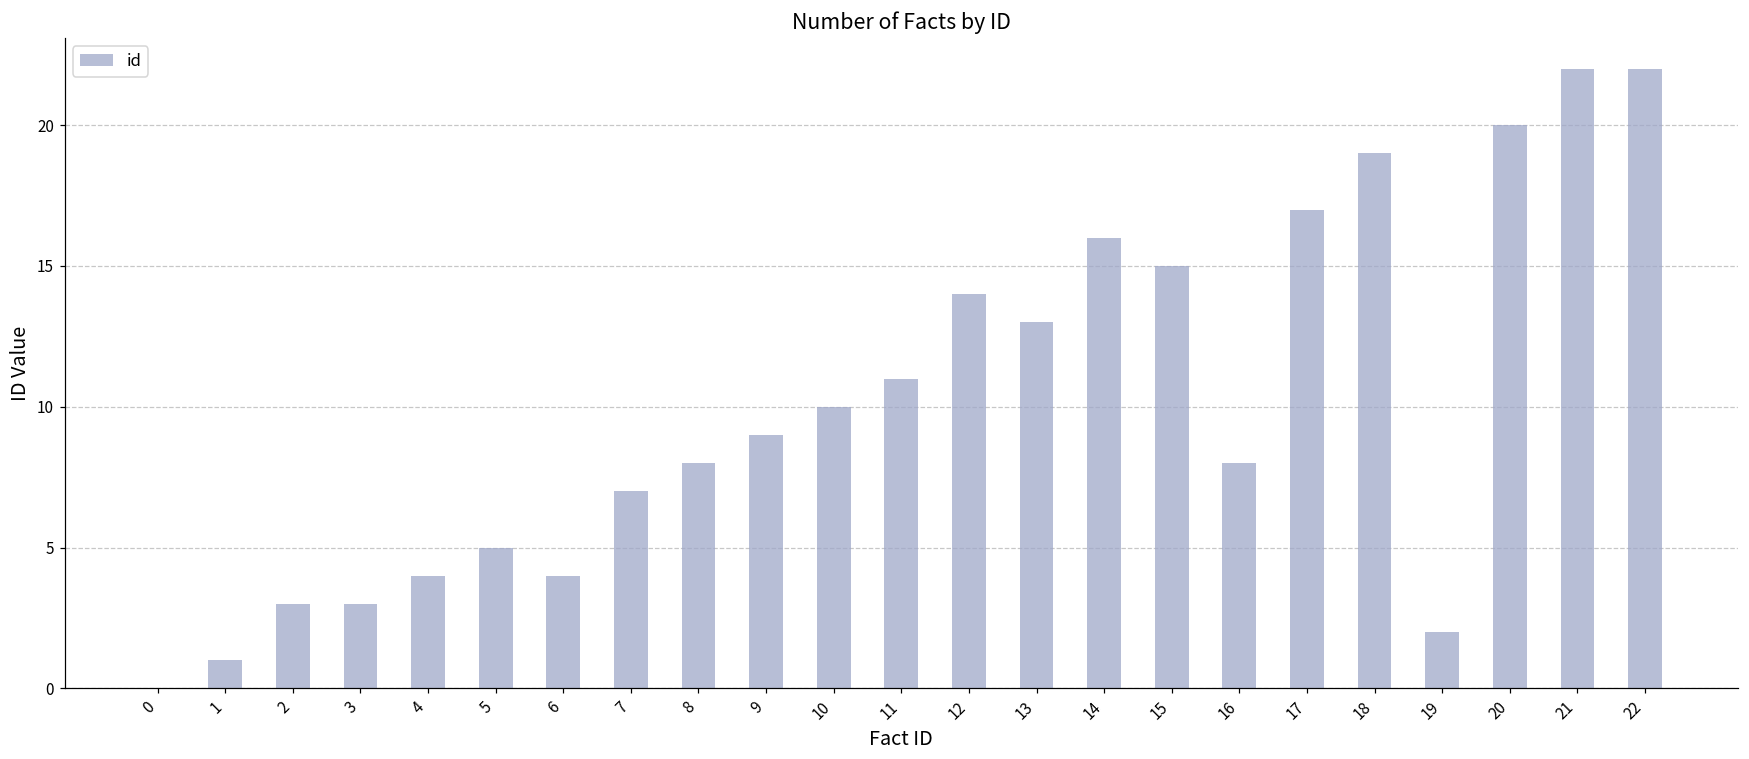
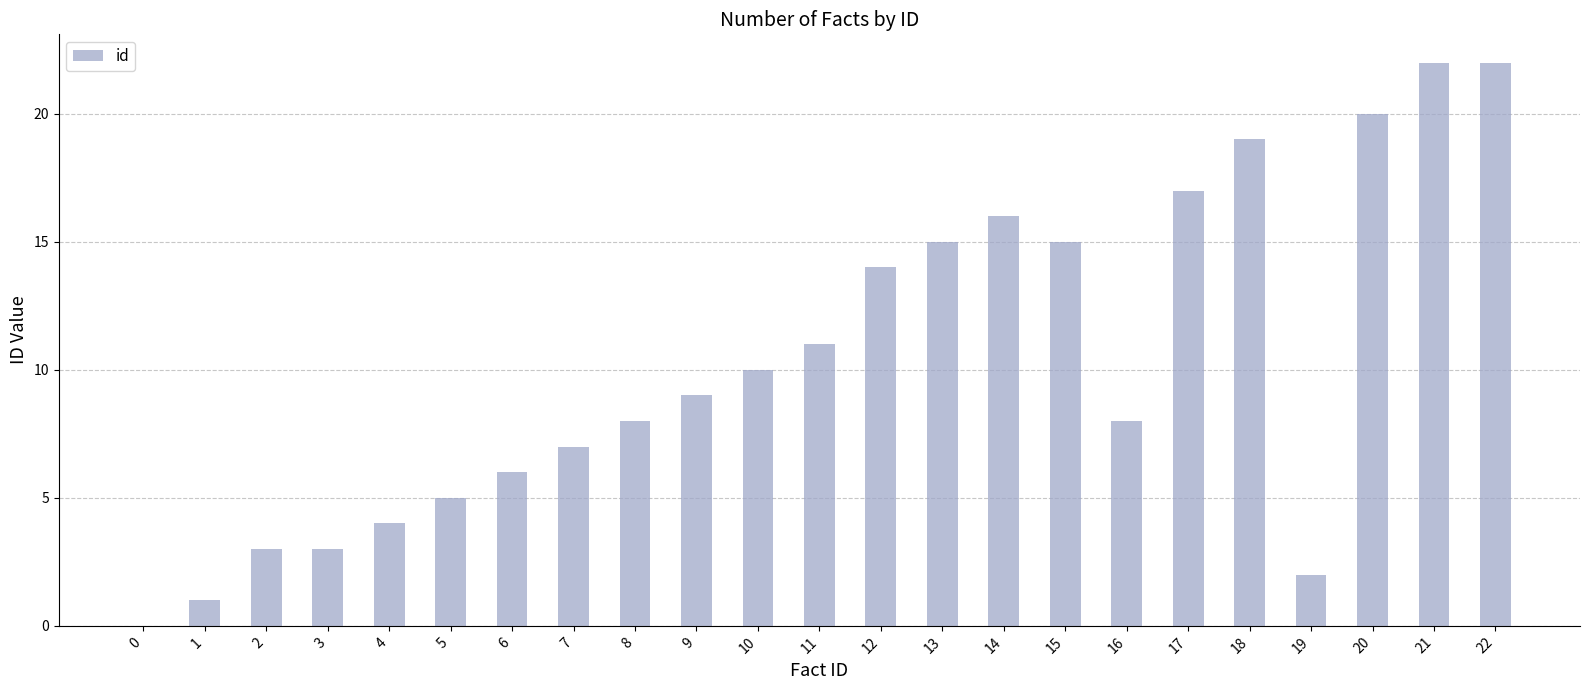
  {
    "0": 0,
    "1": 1,
    "2": 3,
    "3": 3,
    "4": 4,
    "5": 5,
-   "6": 4,
+   "6": 6,
    "7": 7,
    "8": 8,
    "9": 9,
    "10": 10,
    "11": 11,
    "12": 14,
-   "13": 13,
+   "13": 15,
    "14": 16,
    "15": 15,
    "16": 8,
    "17": 17,
    "18": 19,
    "19": 2,
    "20": 20,
    "21": 22,
    "22": 22
  }
